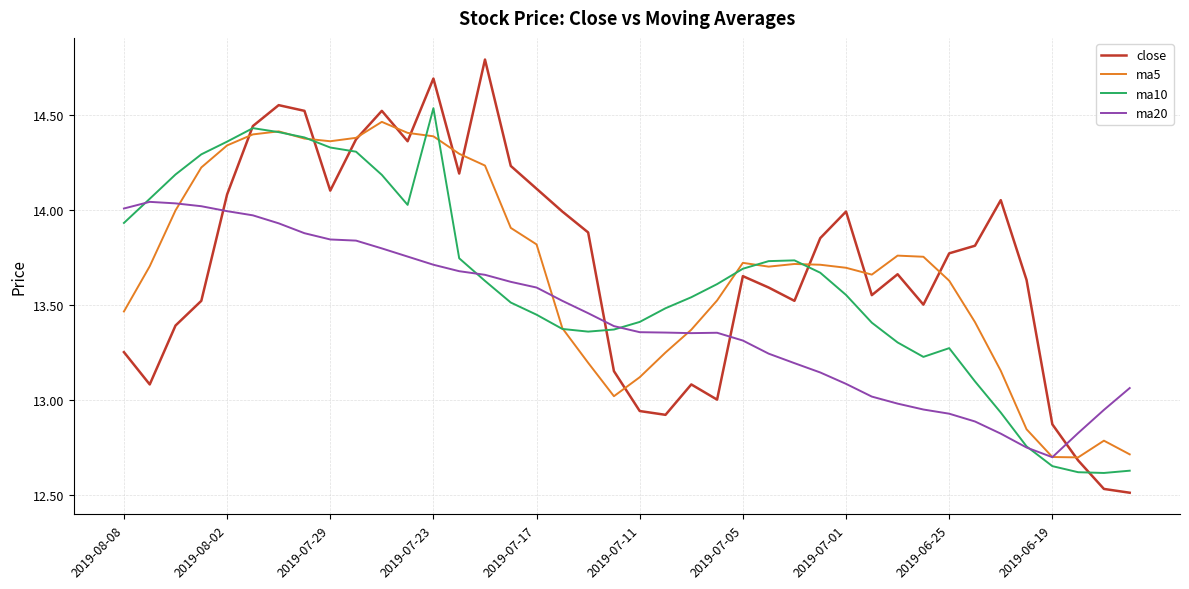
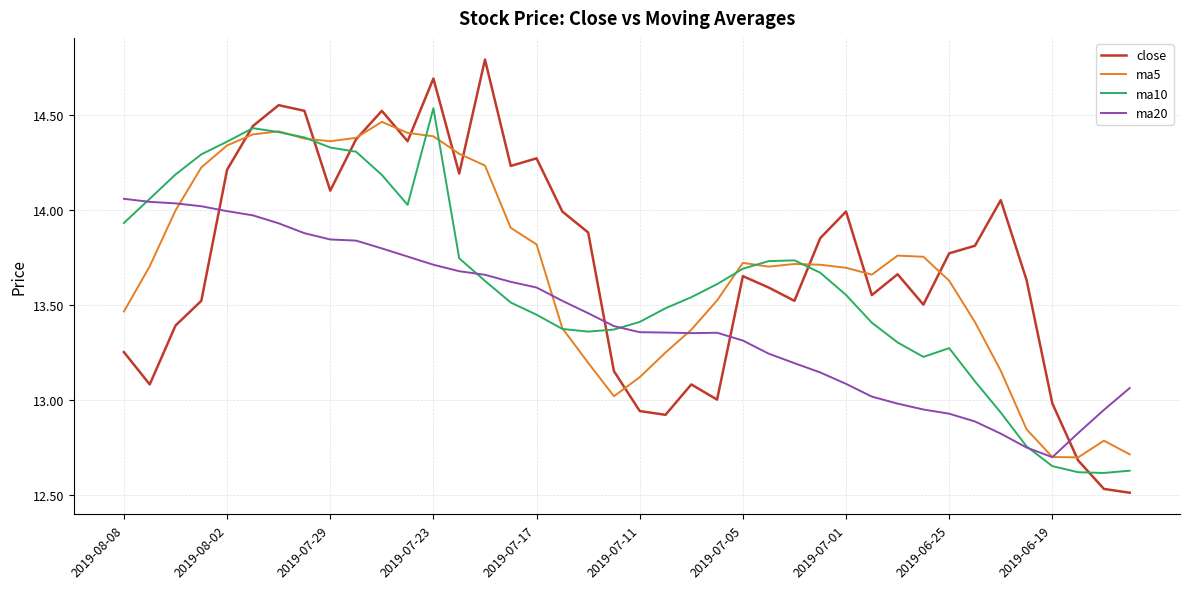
  {
    "close": {
      "2019-08-08": 13.25,
-     "2019-08-02": 14.08,
+     "2019-08-02": 14.21,
      "2019-07-29": 14.10,
      "2019-07-23": 14.69,
-     "2019-07-17": 14.11,
+     "2019-07-17": 14.27,
      "2019-07-11": 12.94,
      "2019-07-05": 13.65,
      "2019-07-01": 13.99,
      "2019-06-25": 13.77,
-     "2019-06-19": 12.87
+     "2019-06-19": 12.98
    },
    "ma5": {
      "2019-08-08": 13.46,
      "2019-08-02": 14.34,
      "2019-07-29": 14.36,
      "2019-07-23": 14.39,
      "2019-07-17": 13.82,
      "2019-07-11": 13.12,
      "2019-07-05": 13.72,
      "2019-07-01": 13.69,
      "2019-06-25": 13.63
    },
    "ma10": {
      "2019-08-08": 13.93,
      "2019-08-02": 14.36,
      "2019-07-29": 14.33,
      "2019-07-23": 14.53,
      "2019-07-17": 13.45,
      "2019-07-11": 13.41,
      "2019-07-05": 13.69,
      "2019-07-01": 13.55,
      "2019-06-25": 13.27,
      "2019-06-19": 12.65
    },
    "ma20": {
-     "2019-08-08": 14.01,
+     "2019-08-08": 14.06,
      "2019-08-02": 13.99,
      "2019-07-29": 13.84,
      "2019-07-23": 13.71,
      "2019-07-17": 13.59,
      "2019-07-11": 13.36,
      "2019-07-05": 13.31,
      "2019-07-01": 13.08,
      "2019-06-25": 12.93
    }
  }
